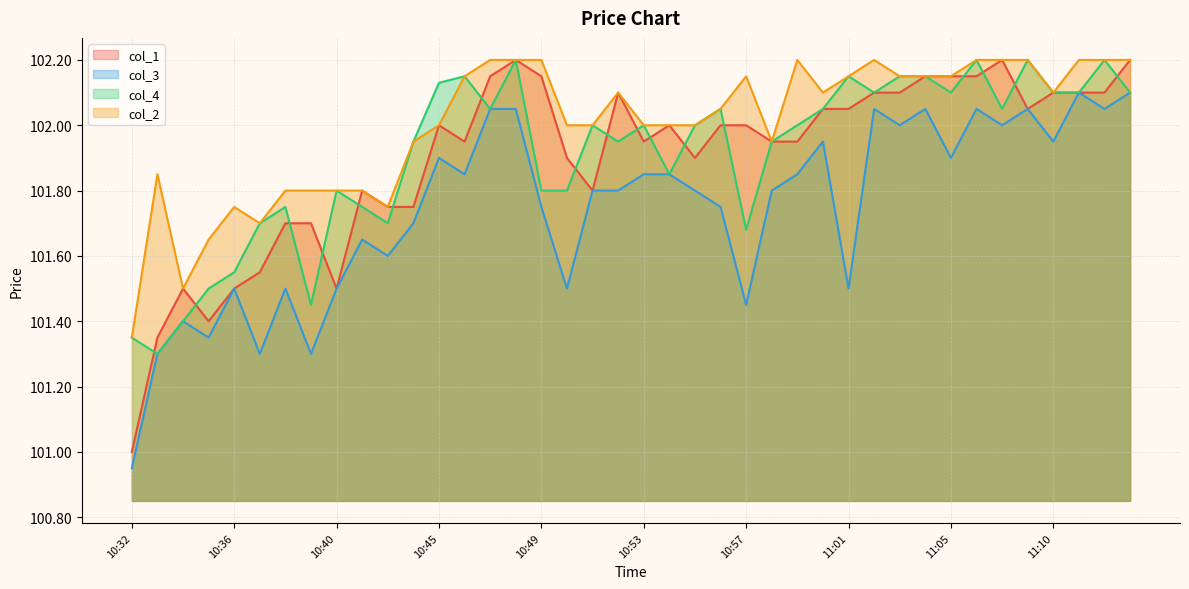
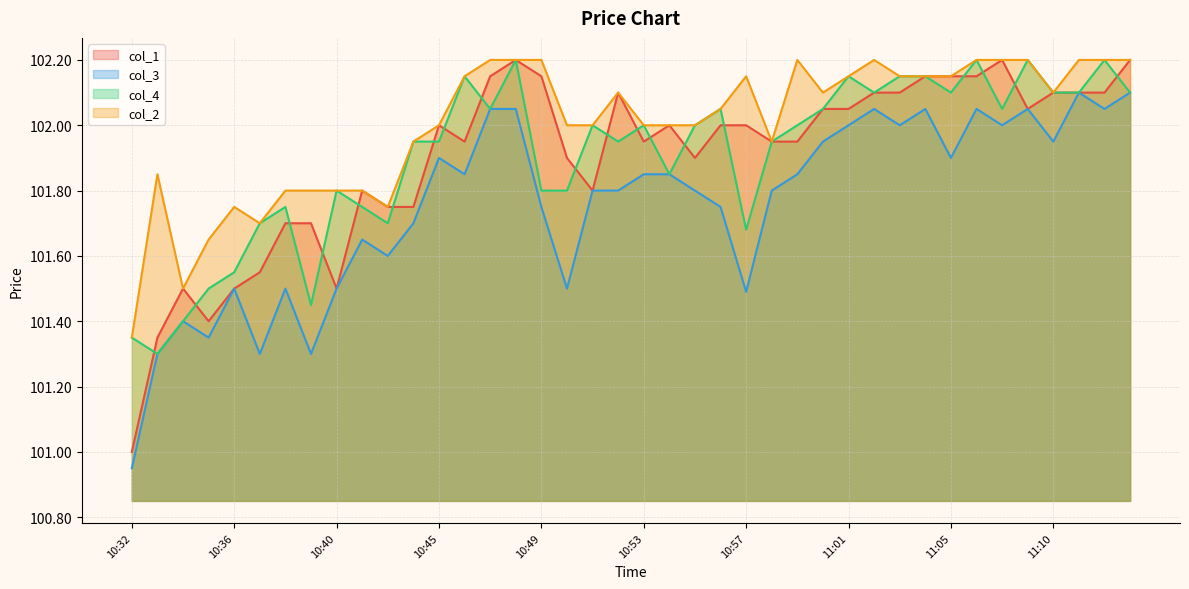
  {
    "col_3": {
      "10:32": 100.95,
      "10:45": 101.90,
      "10:49": 101.75,
      "10:53": 101.85,
-     "10:57": 101.45,
-     "11:01": 101.5,
+     "10:57": 101.49,
+     "11:01": 102.0,
      "11:05": 101.90,
      "11:10": 101.95
    },
    "col_4": {
      "10:36": 101.55,
-     "10:45": 102.13,
+     "10:45": 101.95,
      "10:49": 101.80,
      "10:57": 101.68,
      "11:05": 102.10
    }
  }
